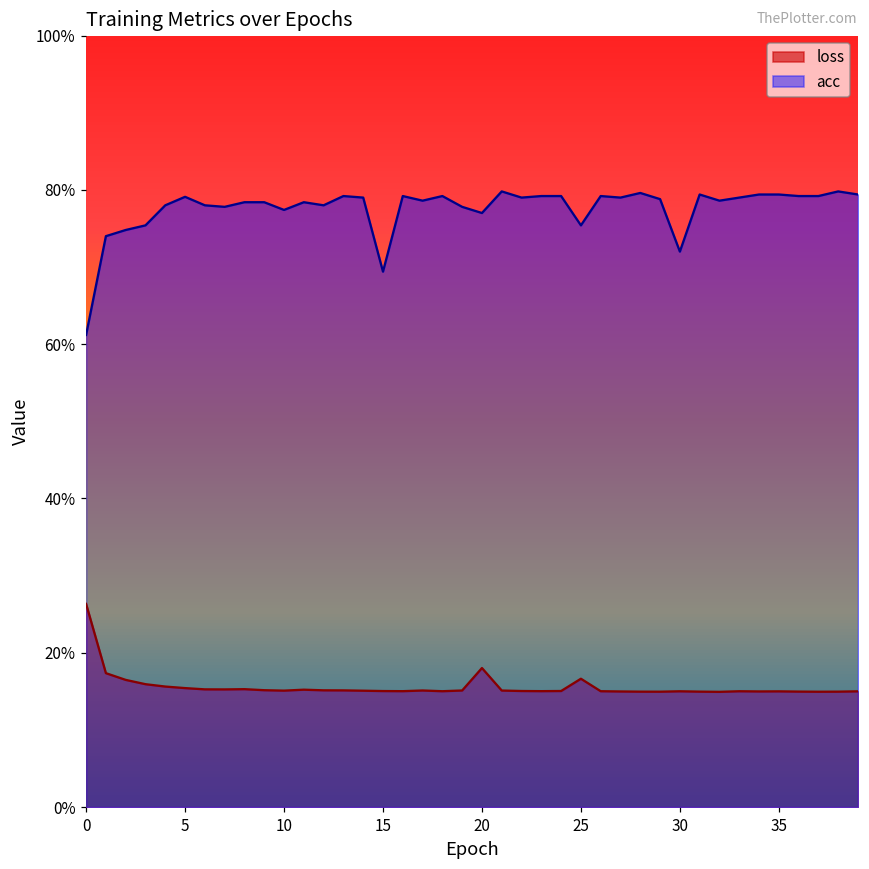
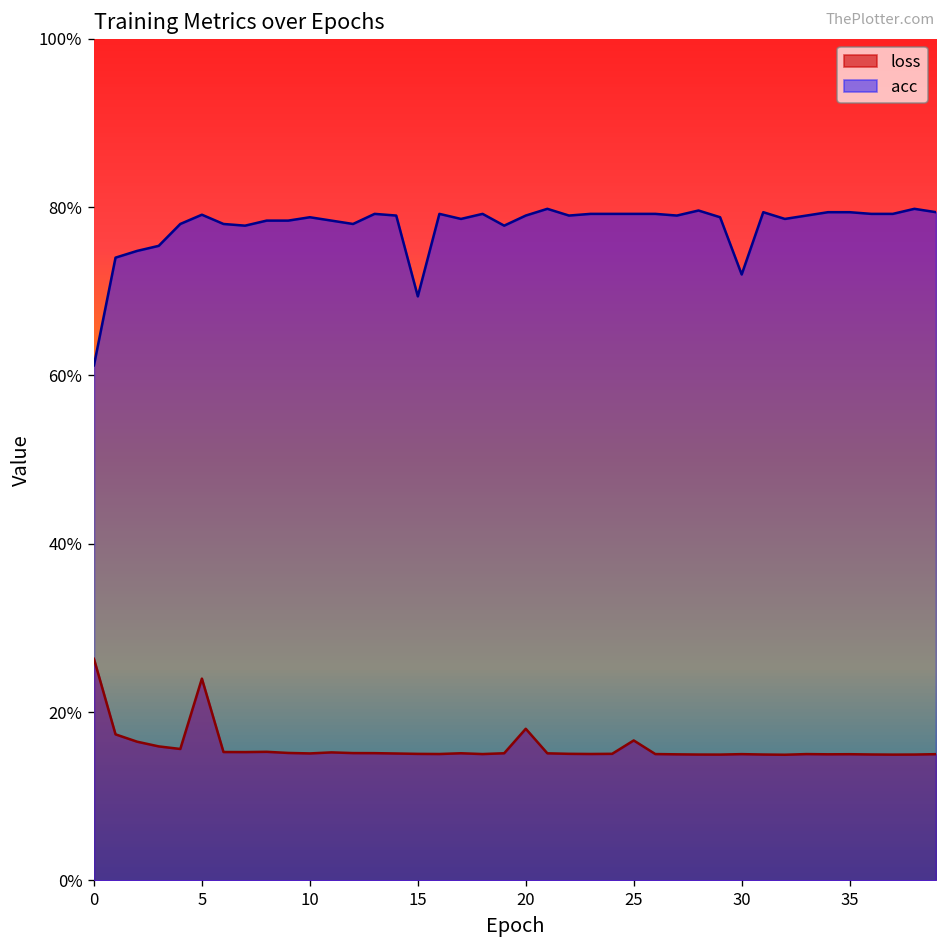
  {
    "loss": {
      "0": "26%",
-     "5": "15%",
+     "5": "24%",
      "10": "15%",
      "15": "15%",
      "20": "18%",
      "25": "17%",
      "30": "15%",
      "35": "15%"
    },
    "acc": {
      "0": "61%",
      "5": "79%",
-     "10": "77%",
+     "10": "79%",
      "15": "69%",
-     "20": "77%",
-     "25": "75%",
+     "20": "79%",
+     "25": "79%",
      "30": "72%",
      "35": "79%"
    }
  }
